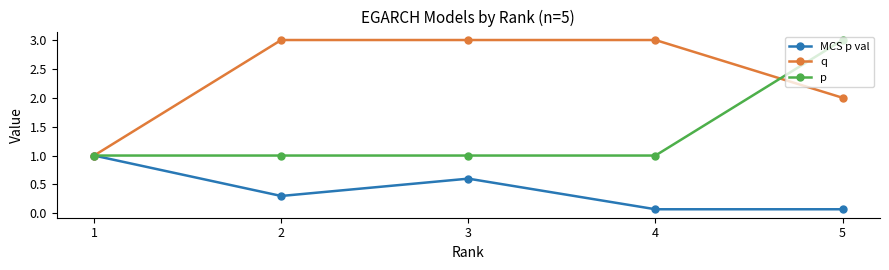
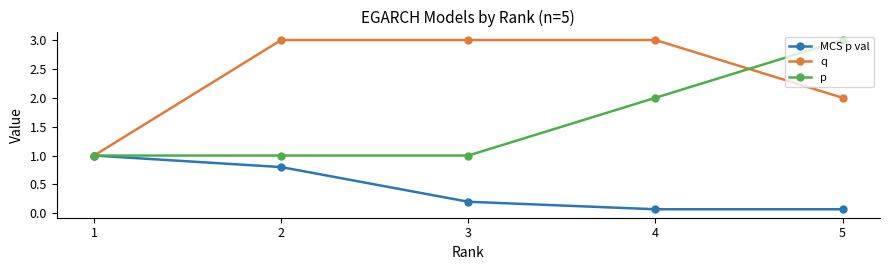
  {
    "MCS p val": {
-     "2": 0.3,
-     "3": 0.6,
+     "2": 0.8,
+     "3": 0.2,
      "4": 0.1,
      "5": 0.1
    },
    "q": {
      "2": 3.0,
      "3": 3.0,
      "4": 3.0,
      "5": 2.0
    },
    "p": {
      "2": 1,
      "3": 1,
-     "4": 1
+     "4": 2
    }
  }
